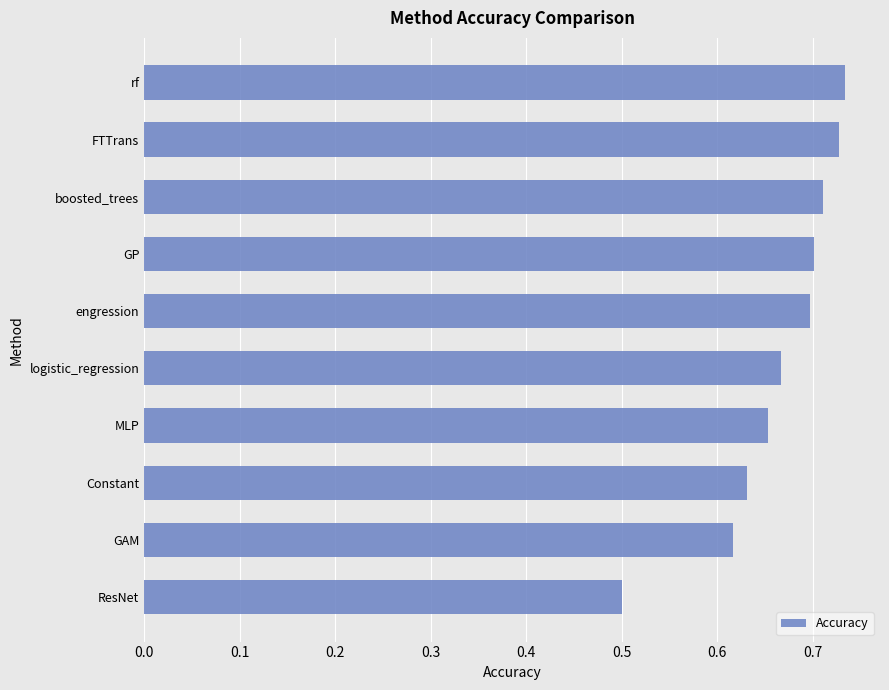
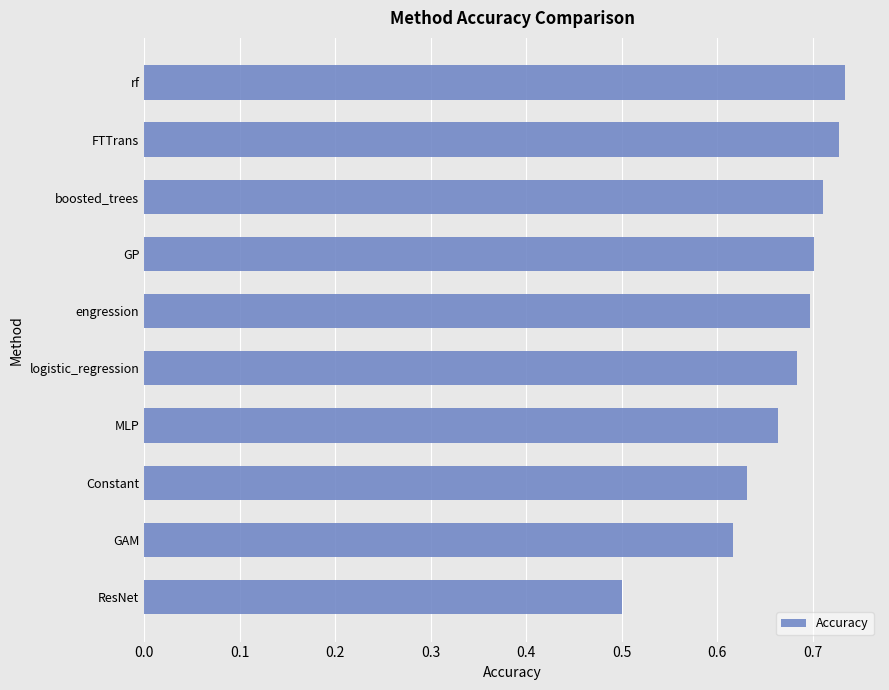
  {
    "rf": 0.73,
    "FTTrans": 0.73,
    "boosted_trees": 0.71,
    "GP": 0.70,
    "engression": 0.70,
-   "logistic_regression": 0.67,
-   "MLP": 0.65,
+   "logistic_regression": 0.68,
+   "MLP": 0.66,
    "Constant": 0.63,
    "GAM": 0.62,
    "ResNet": 0.50
  }
